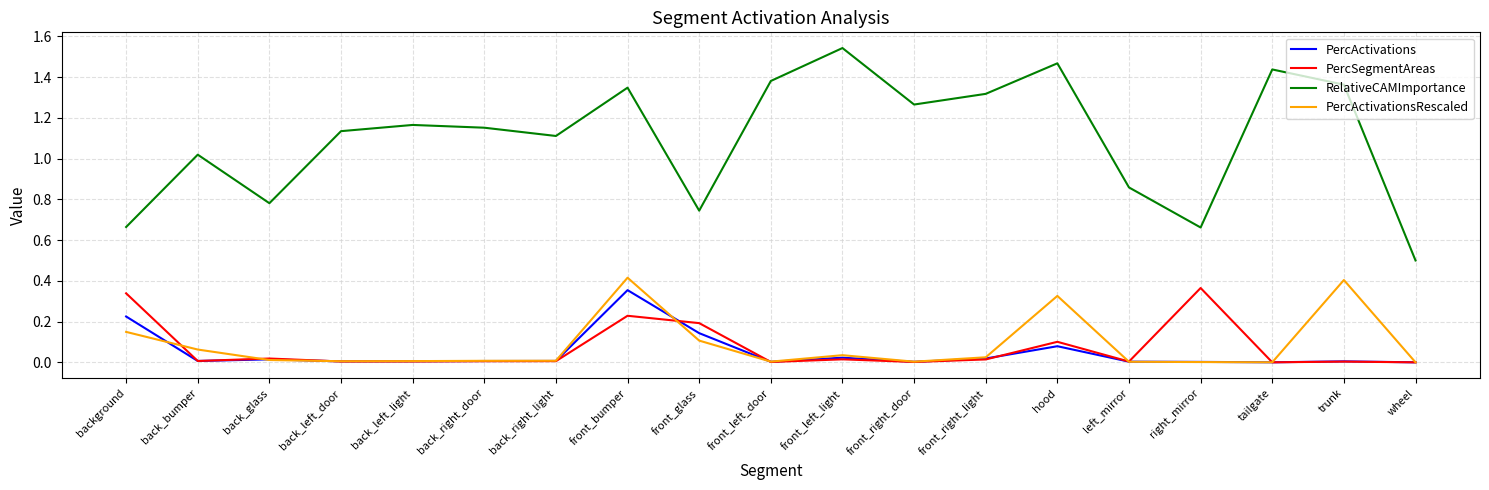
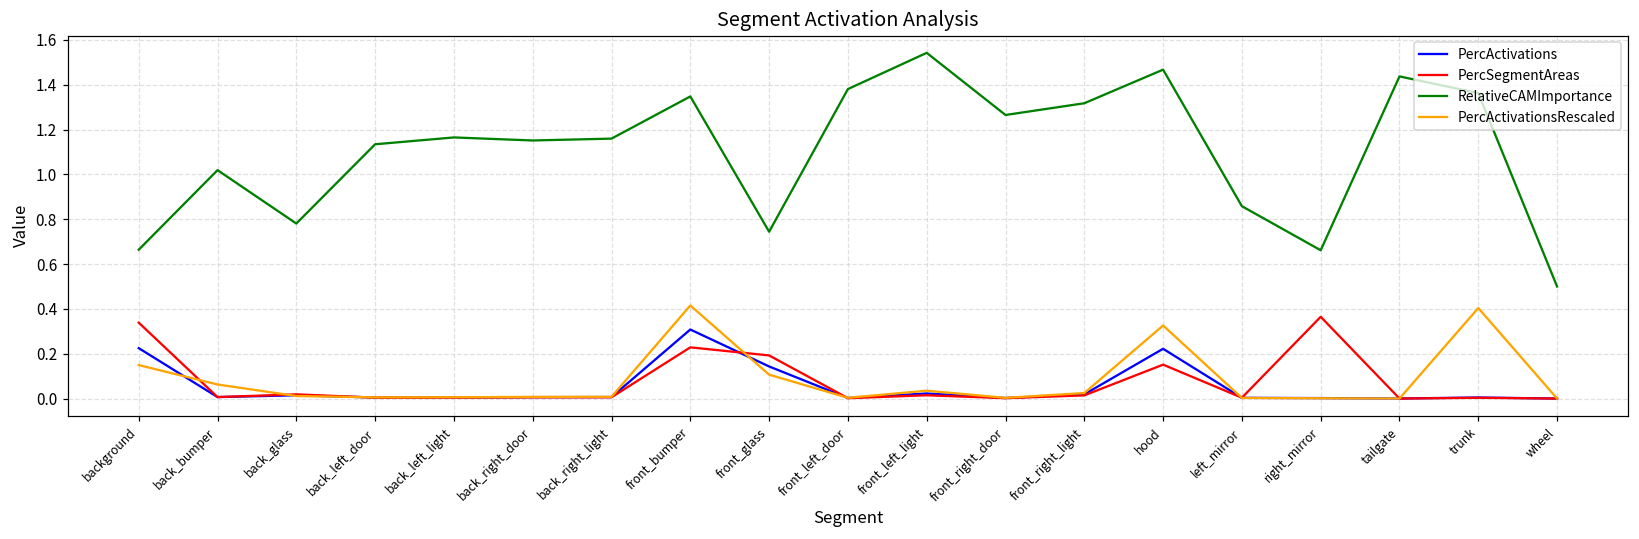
  {
    "PercActivations": {
      "background": 0.22,
-     "front_bumper": 0.35,
+     "front_bumper": 0.31,
      "front_glass": 0.14,
-     "hood": 0.08
+     "hood": 0.22
    },
    "PercSegmentAreas": {
      "background": 0.34,
      "front_bumper": 0.23,
      "front_glass": 0.19,
-     "hood": 0.10,
+     "hood": 0.15,
      "right_mirror": 0.36
    },
    "RelativeCAMImportance": {
      "background": 0.66,
      "back_bumper": 1.02,
      "back_glass": 0.78,
      "back_left_door": 1.13,
      "back_left_light": 1.17,
      "back_right_door": 1.15,
-     "back_right_light": 1.11,
+     "back_right_light": 1.16,
      "front_bumper": 1.35,
      "front_glass": 0.74,
      "front_left_door": 1.38,
      "front_left_light": 1.54,
      "front_right_door": 1.27,
      "front_right_light": 1.32,
      "hood": 1.47,
      "left_mirror": 0.86,
      "right_mirror": 0.66,
      "tailgate": 1.44,
      "wheel": 0.50
    },
    "PercActivationsRescaled": {
      "background": 0.15,
      "back_bumper": 0.06,
      "front_bumper": 0.42,
      "front_glass": 0.11,
      "hood": 0.33,
      "trunk": 0.40
    }
  }
